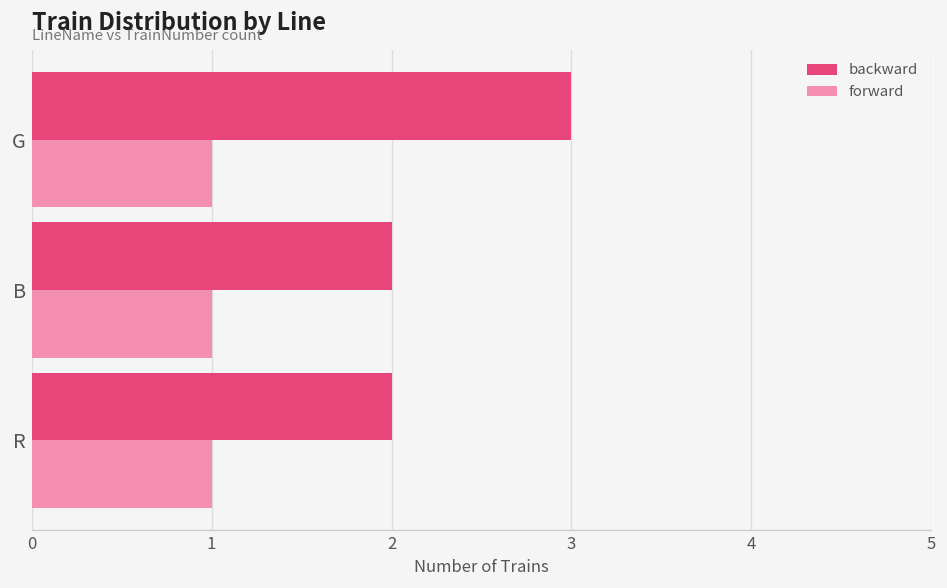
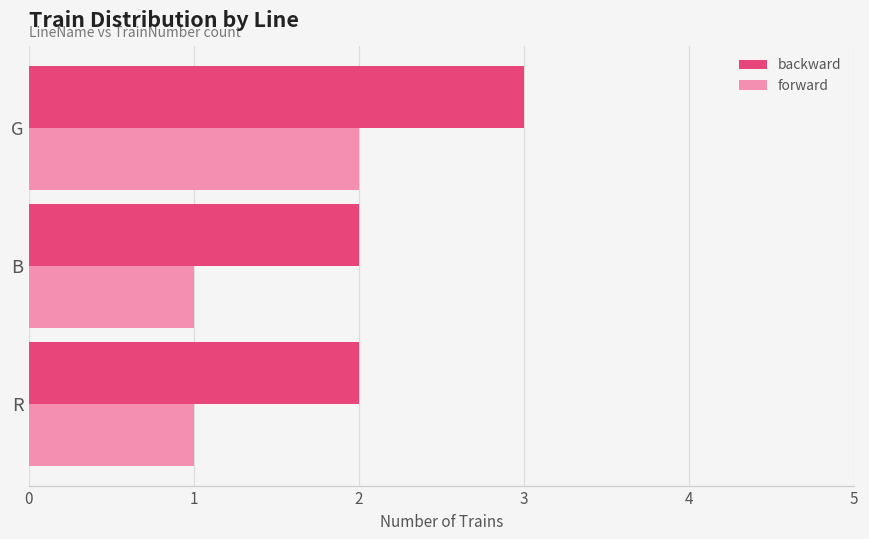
  {
    "backward": {
      "G": 3,
      "B": 2,
      "R": 2
    },
    "forward": {
-     "G": 1,
+     "G": 2,
      "B": 1,
      "R": 1
    }
  }
